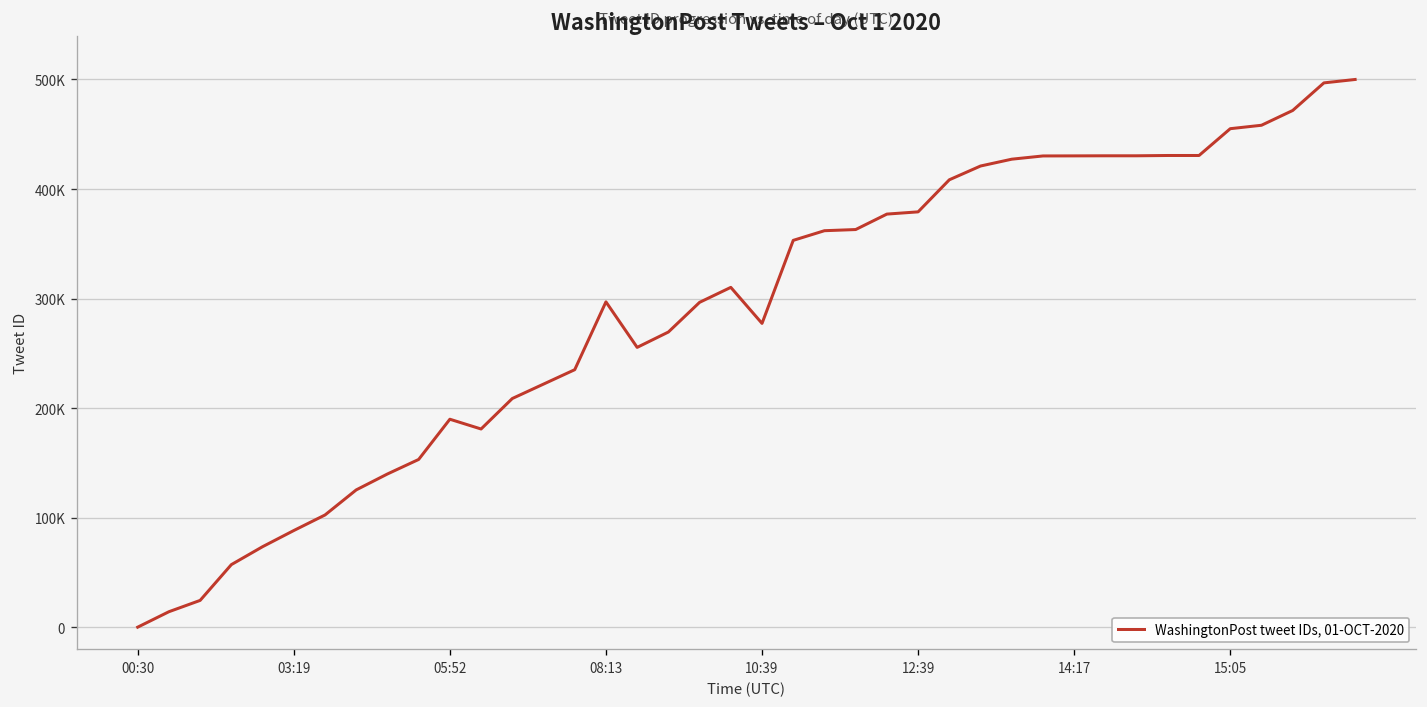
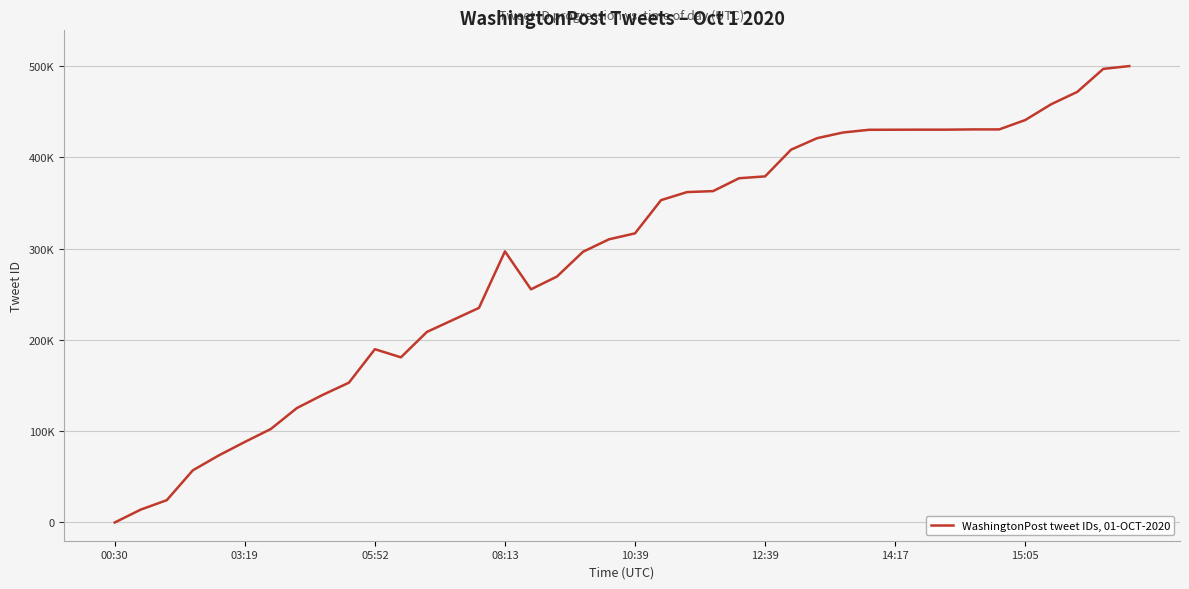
  {
    "00:30": 0,
    "03:19": 90000,
    "05:52": 190000,
    "08:13": 300000,
-   "10:39": 280000,
+   "10:39": 320000,
    "12:39": 380000,
-   "15:05": 460000
+   "15:05": 440000
  }
